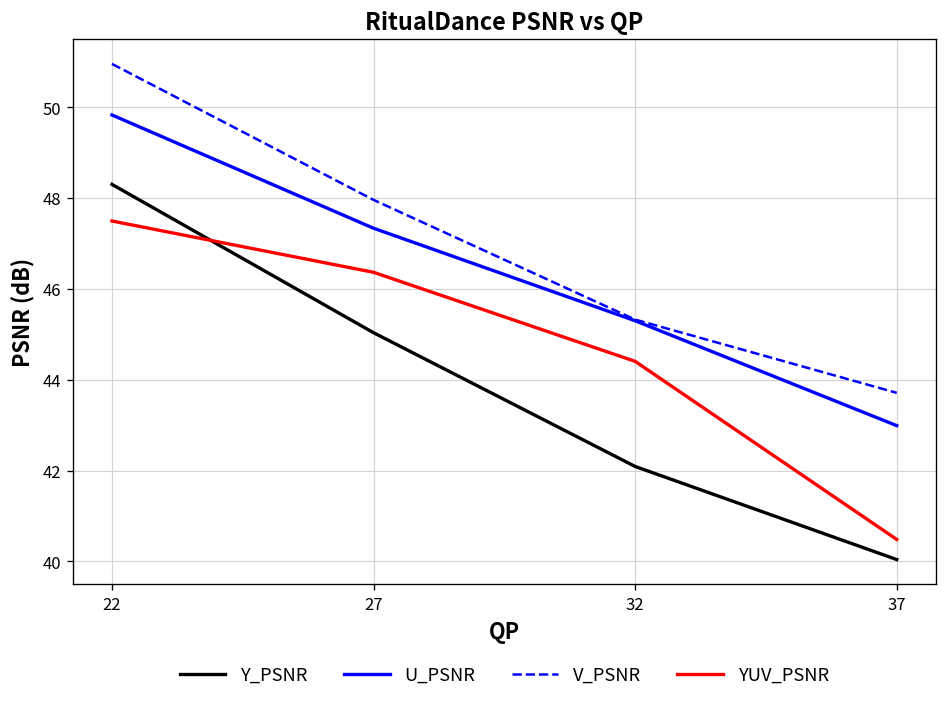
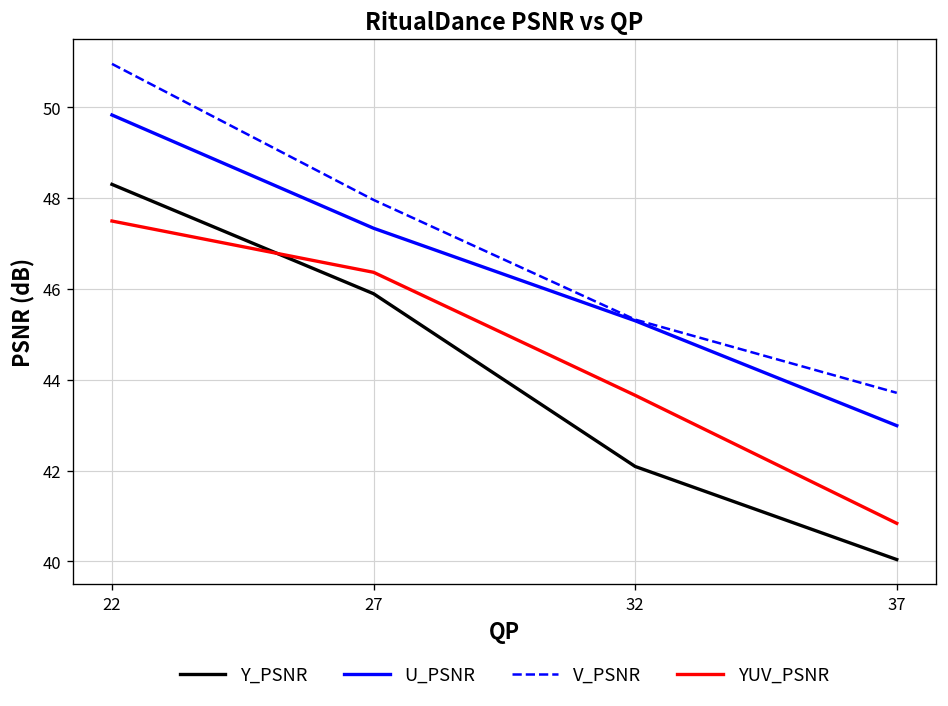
  {
    "Y_PSNR": {
      "22": 48.3,
-     "27": 45.0,
+     "27": 45.9,
      "32": 42.1,
      "37": 40.0
    },
    "YUV_PSNR": {
      "22": 47.5,
      "27": 46.4,
-     "32": 44.4,
-     "37": 40.5
+     "32": 43.7,
+     "37": 40.8
    }
  }
